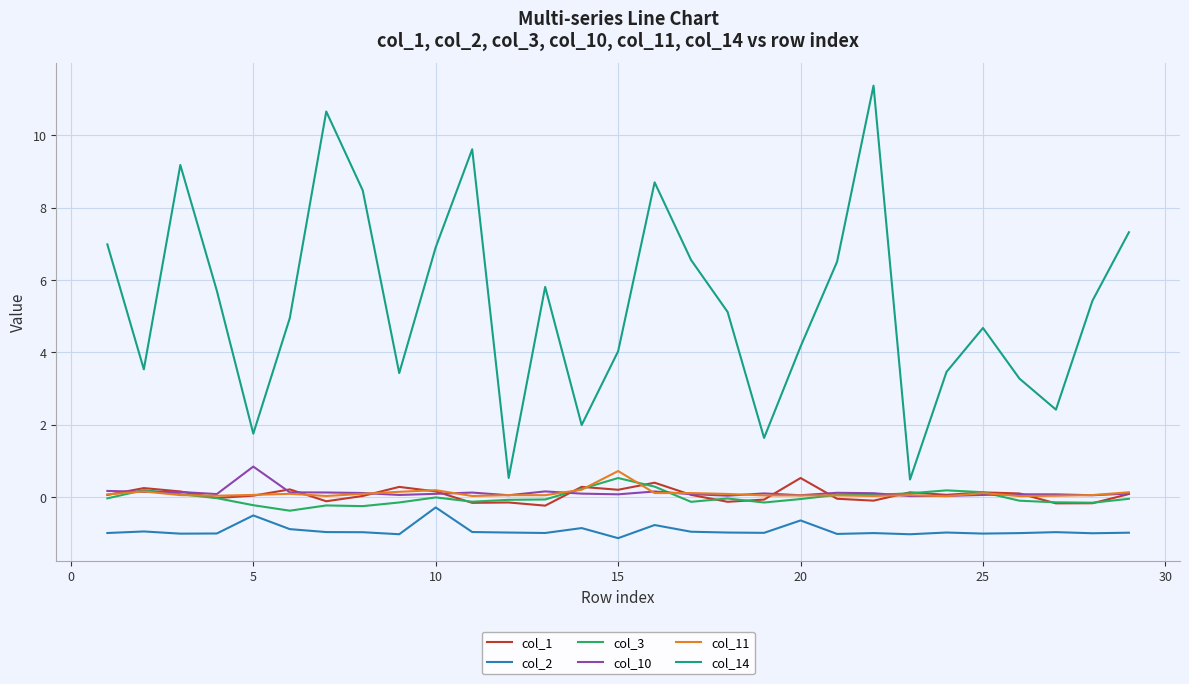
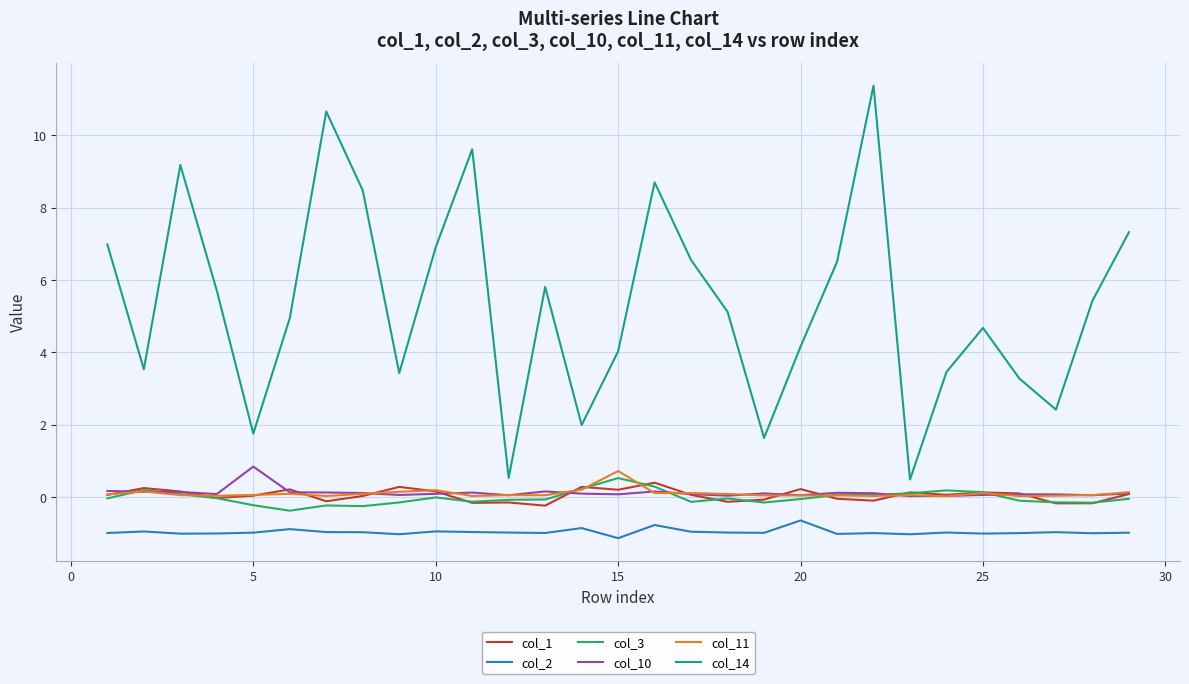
  {
    "col_1": {
      "15": 0.2,
-     "20": 0.5
+     "20": 0.2
    },
    "col_2": {
-     "5": -0.5,
-     "10": -0.3,
+     "5": -1.0,
+     "10": -1.0,
      "15": -1.1,
      "20": -0.6,
      "25": -1.0
    },
    "col_10": {
      "5": 0.8,
      "15": 0.1
    },
    "col_11": {
      "15": 0.7
    }
  }
